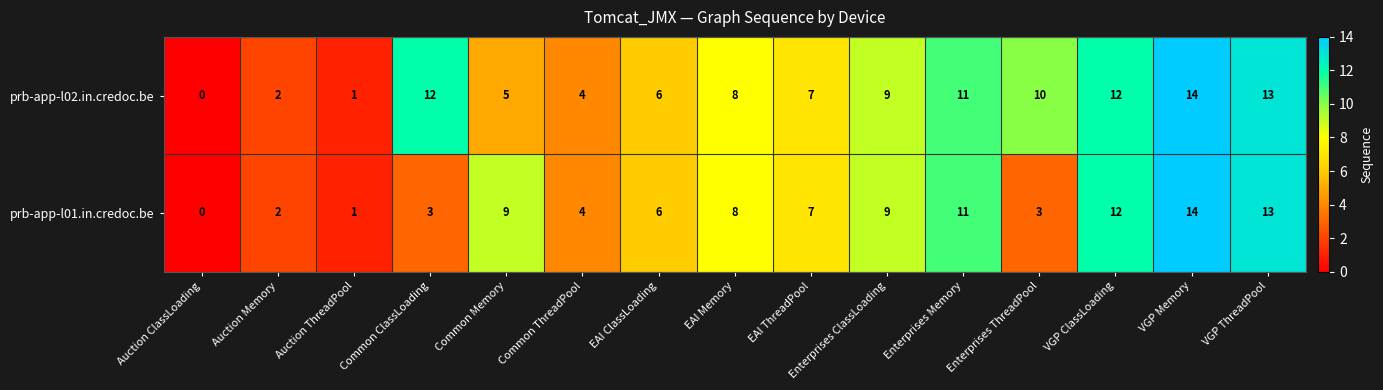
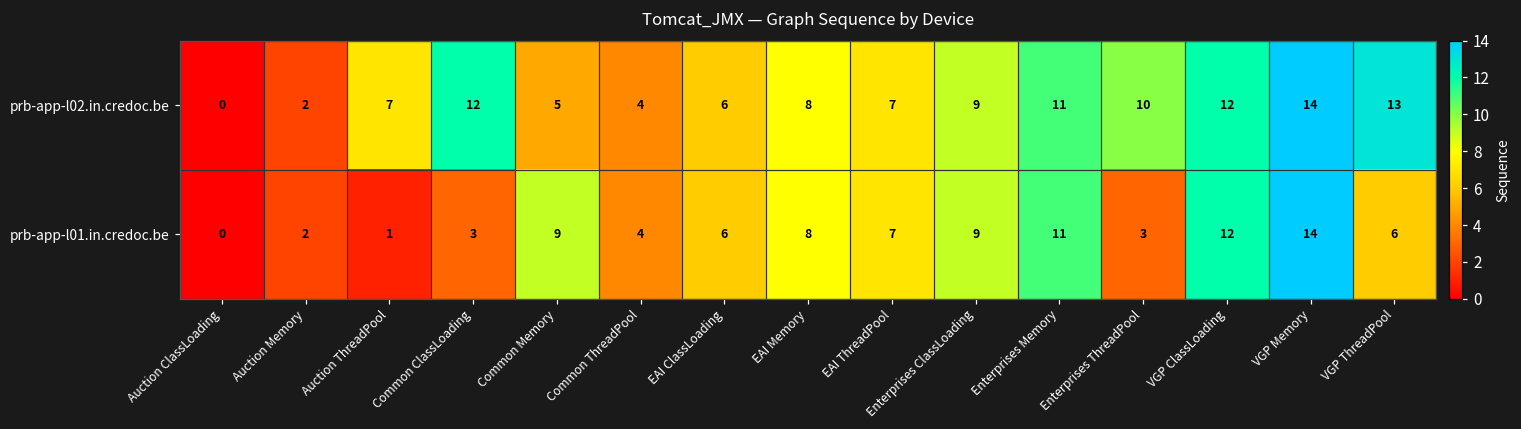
  {
    "prb-app-l02.in.credoc.be": {
      "Auction ClassLoading": 0,
      "Auction Memory": 2,
-     "Auction ThreadPool": 1,
+     "Auction ThreadPool": 7,
      "Common ClassLoading": 12,
      "Common Memory": 5,
      "Common ThreadPool": 4,
      "EAI ClassLoading": 6,
      "EAI Memory": 8,
      "EAI ThreadPool": 7,
      "Enterprises ClassLoading": 9,
      "Enterprises Memory": 11,
      "Enterprises ThreadPool": 10,
      "VGP ClassLoading": 12,
      "VGP Memory": 14,
      "VGP ThreadPool": 13
    },
    "prb-app-l01.in.credoc.be": {
      "Auction ClassLoading": 0,
      "Auction Memory": 2,
      "Auction ThreadPool": 1,
      "Common ClassLoading": 3,
      "Common Memory": 9,
      "Common ThreadPool": 4,
      "EAI ClassLoading": 6,
      "EAI Memory": 8,
      "EAI ThreadPool": 7,
      "Enterprises ClassLoading": 9,
      "Enterprises Memory": 11,
      "Enterprises ThreadPool": 3,
      "VGP ClassLoading": 12,
      "VGP Memory": 14,
-     "VGP ThreadPool": 13
+     "VGP ThreadPool": 6
    }
  }
